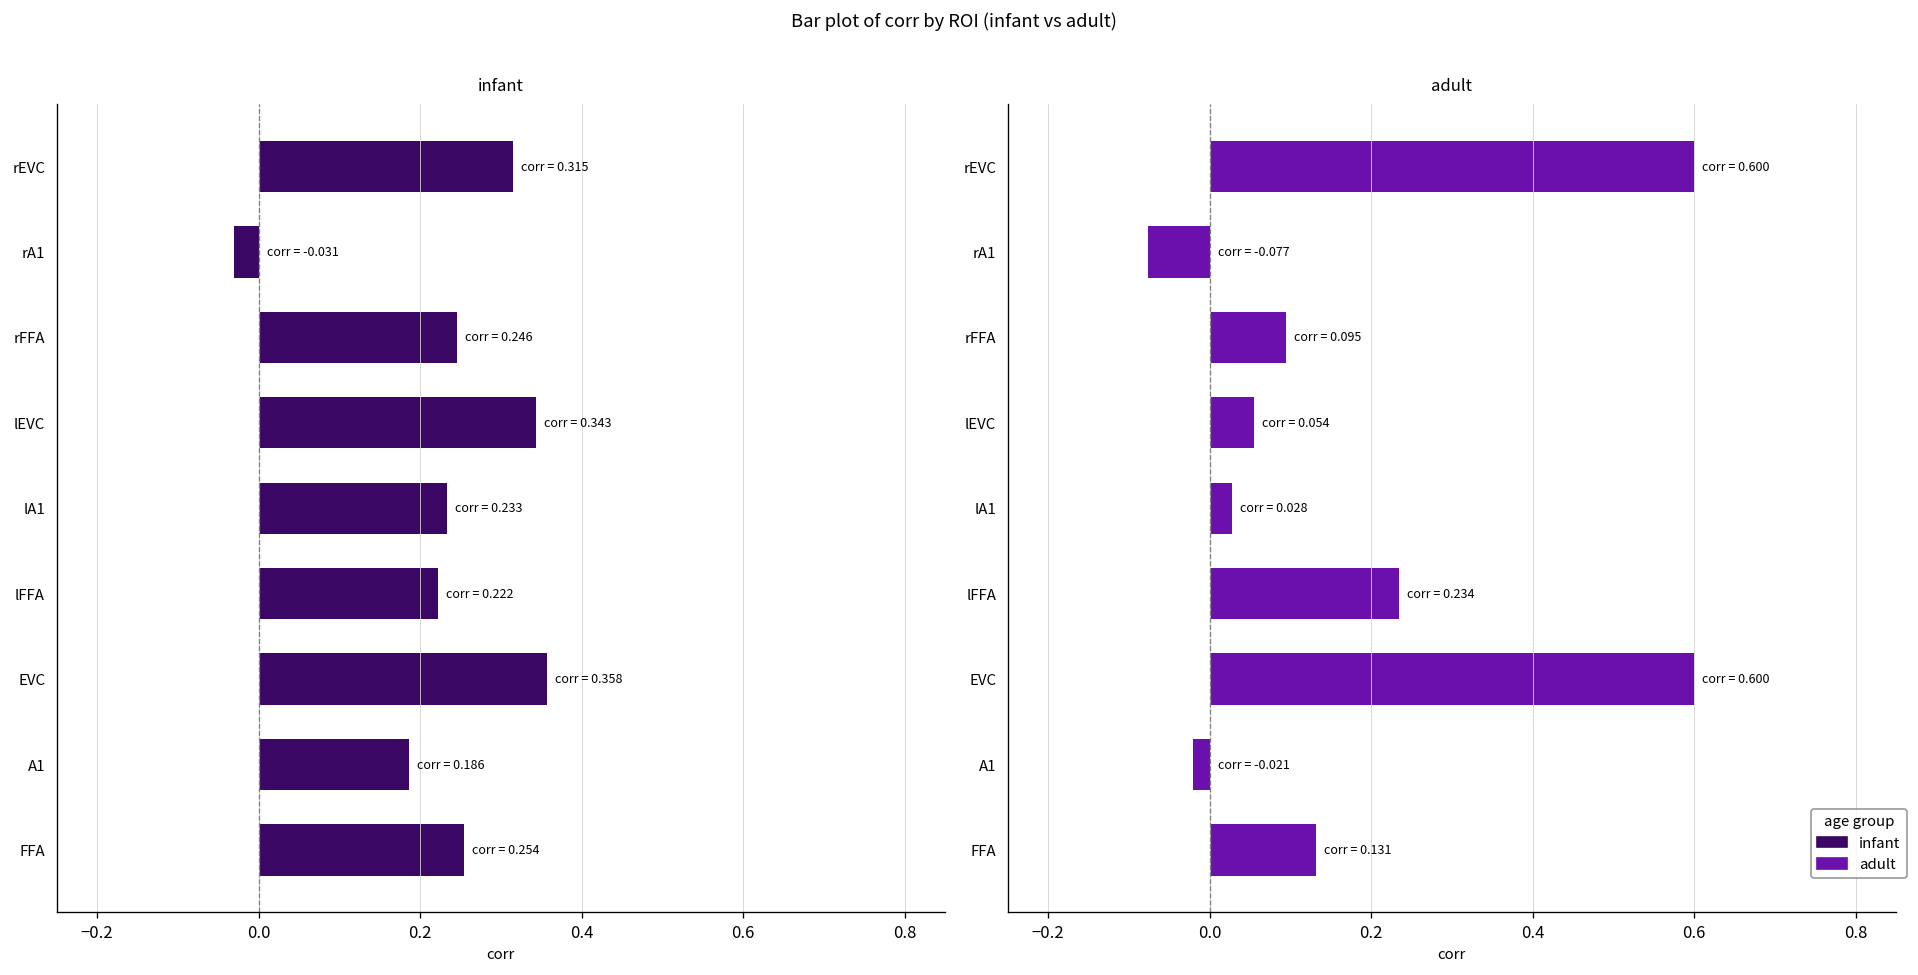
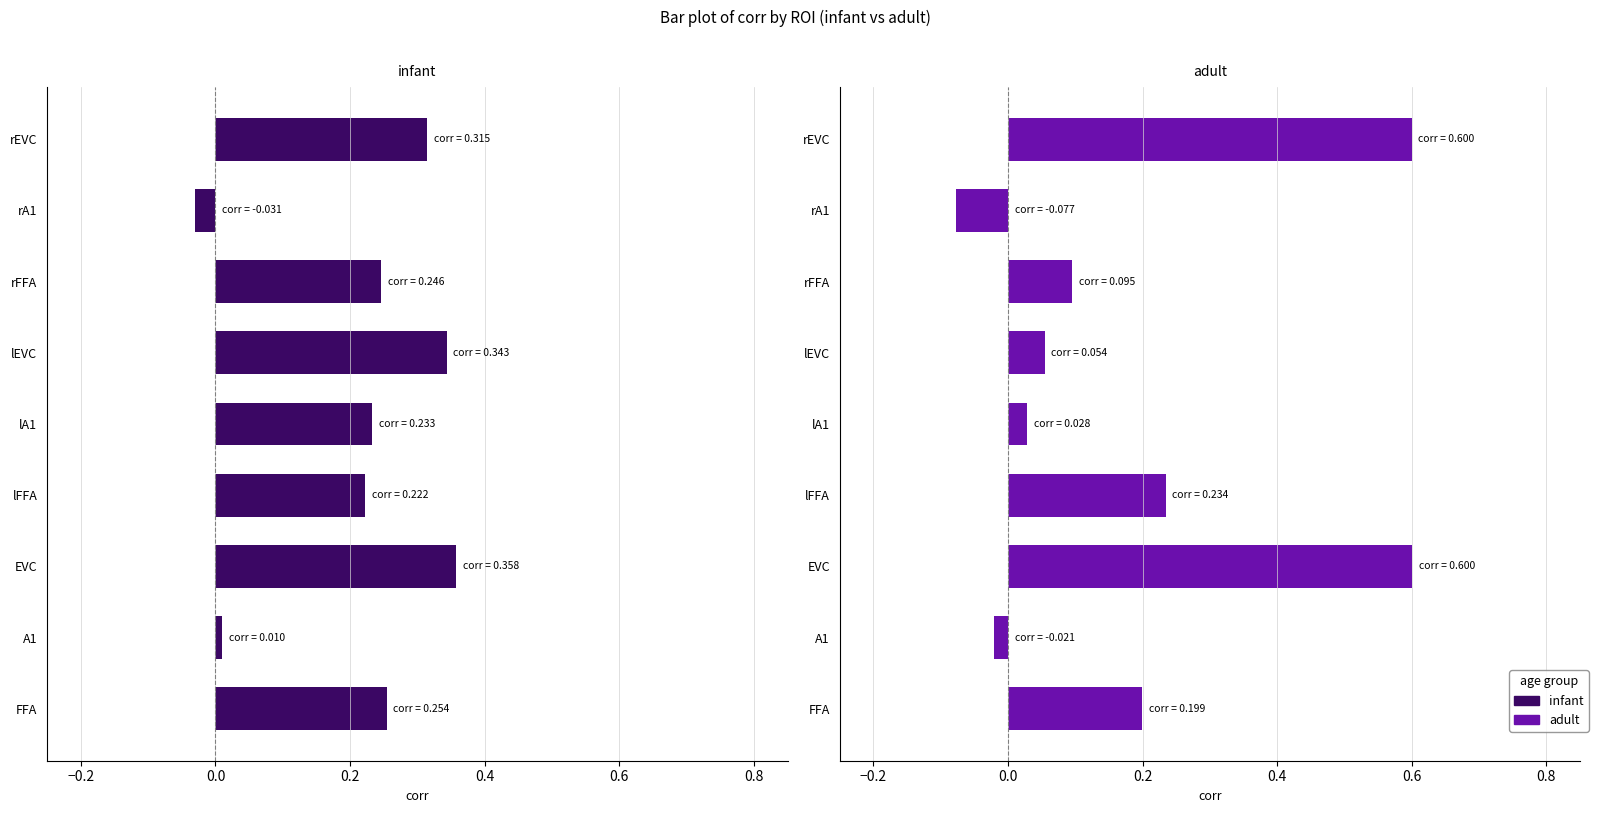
  {
    "infant": {
      "rEVC": 0.315,
      "rFFA": 0.246,
      "lEVC": 0.343,
      "lA1": 0.233,
      "lFFA": 0.222,
      "EVC": 0.358,
-     "A1": 0.186,
+     "A1": 0.010,
      "FFA": 0.254
    },
    "adult": {
      "rEVC": 0.600,
      "rFFA": 0.095,
      "lEVC": 0.054,
      "lA1": 0.028,
      "lFFA": 0.234,
      "EVC": 0.600,
      "A1": -0.021,
-     "FFA": 0.131
+     "FFA": 0.199
    }
  }
